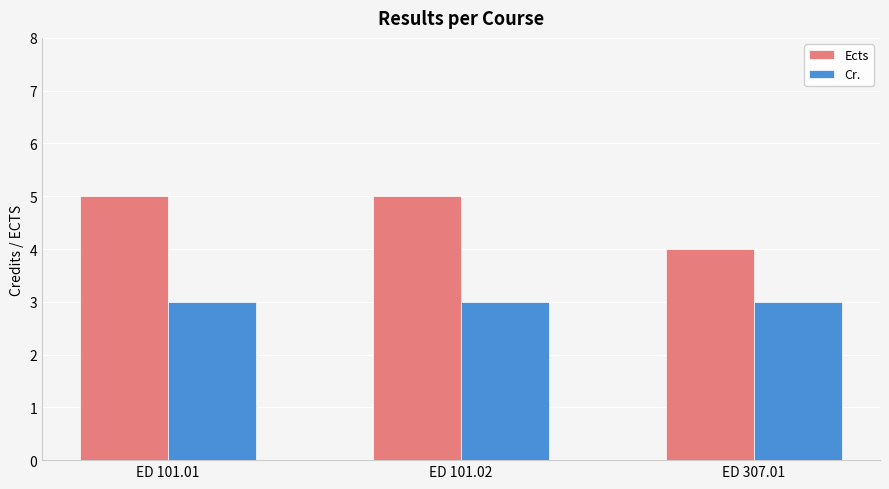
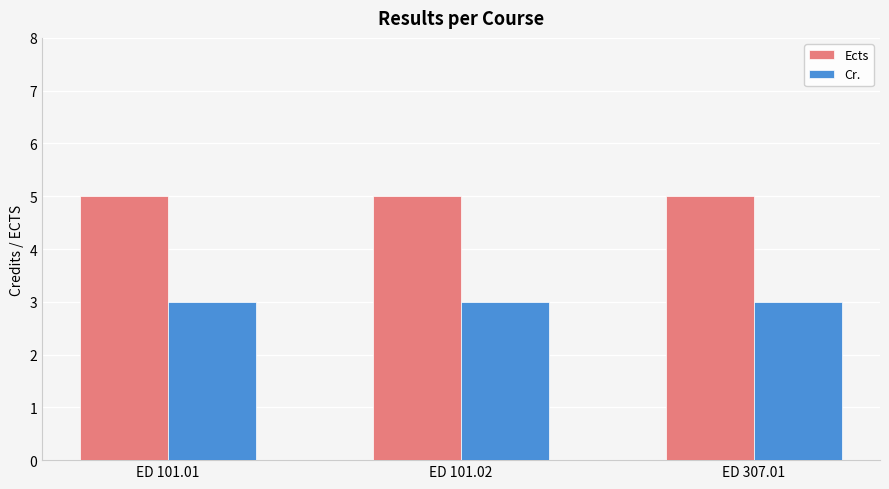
  {
    "Ects": {
      "ED 101.01": 5,
      "ED 101.02": 5,
-     "ED 307.01": 4
+     "ED 307.01": 5
    },
    "Cr.": {
      "ED 101.01": 3,
      "ED 101.02": 3,
      "ED 307.01": 3
    }
  }
